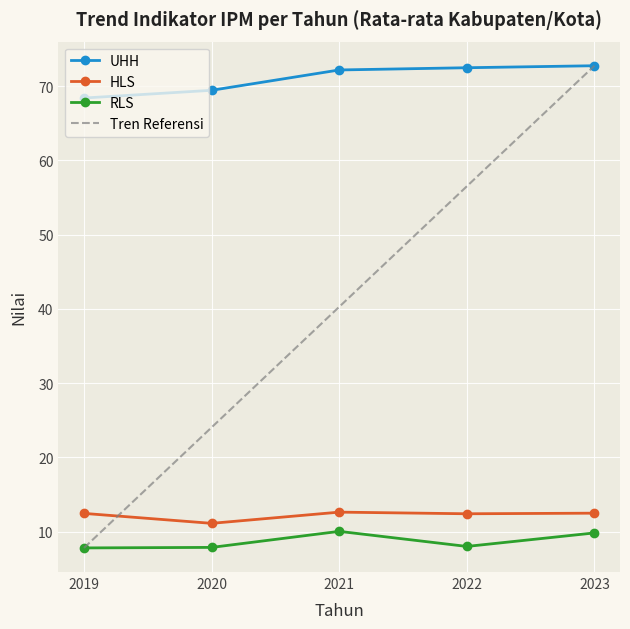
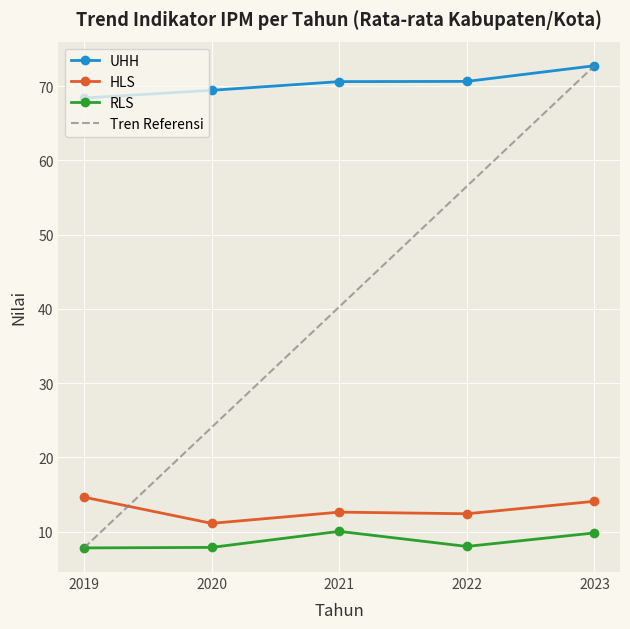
  {
    "UHH": {
      "2020": 69,
-     "2021": 72,
-     "2022": 72
+     "2021": 71,
+     "2022": 71
    },
    "HLS": {
-     "2019": 12,
+     "2019": 15,
      "2020": 11,
      "2021": 13,
      "2022": 12,
-     "2023": 12
+     "2023": 14
    },
    "RLS": {
      "2020": 8,
      "2021": 10,
      "2022": 8,
      "2023": 10
    }
  }
